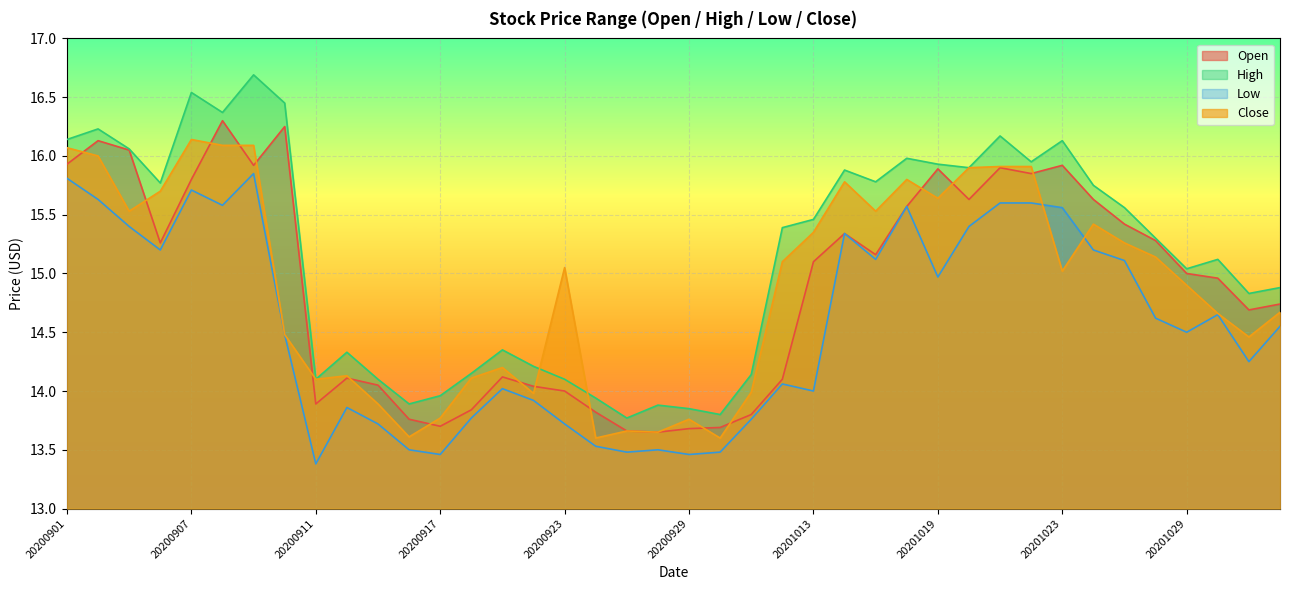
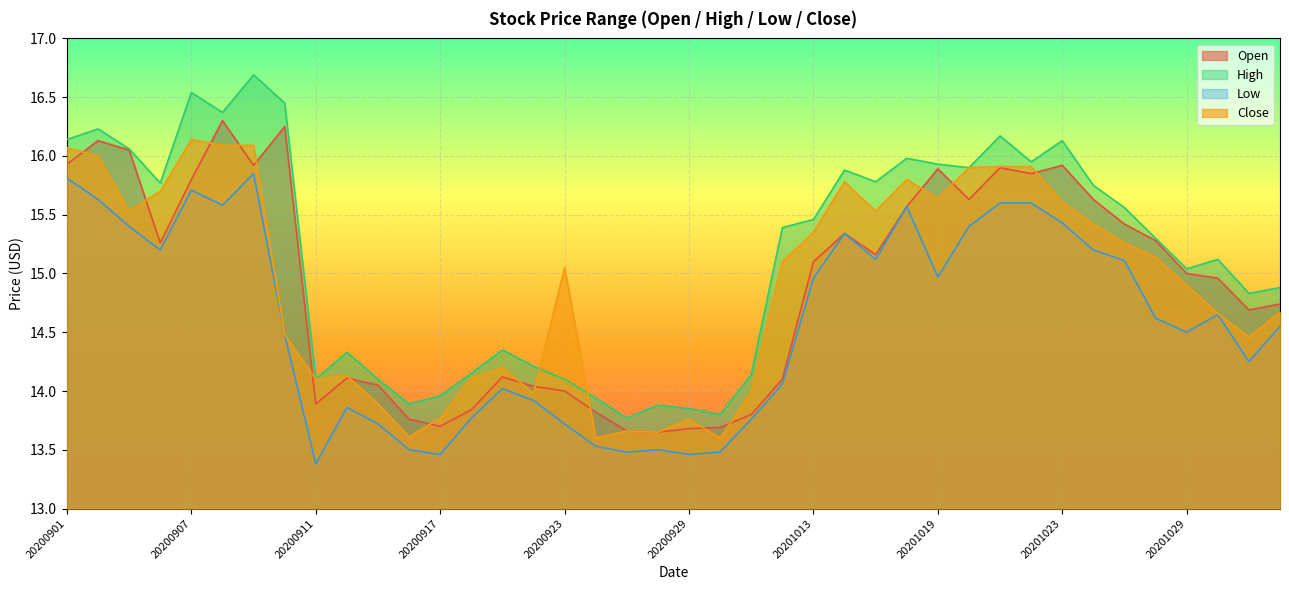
  {
    "Open": {
      "20200901": 15.93,
      "20200907": 15.80,
      "20200911": 13.89,
      "20200917": 13.70,
      "20200923": 14.00,
      "20200929": 13.68,
      "20201013": 15.10,
      "20201019": 15.89,
      "20201023": 15.92,
      "20201029": 15.00
    },
    "High": {
      "20200901": 16.14,
      "20200907": 16.54,
      "20200917": 13.96,
      "20200923": 14.10,
      "20200929": 13.85,
      "20201013": 15.46,
      "20201019": 15.93,
      "20201023": 16.13,
      "20201029": 15.04
    },
    "Low": {
      "20200901": 15.81,
      "20200907": 15.71,
      "20200911": 13.38,
      "20200917": 13.46,
      "20200923": 13.72,
      "20200929": 13.46,
-     "20201013": 14.00,
+     "20201013": 14.96,
      "20201019": 14.97,
-     "20201023": 15.56,
+     "20201023": 15.43,
      "20201029": 14.50
    },
    "Close": {
      "20200901": 16.07,
      "20200907": 16.14,
      "20200917": 13.77,
      "20200923": 15.05,
      "20200929": 13.76,
      "20201013": 15.35,
      "20201019": 15.64,
-     "20201023": 15.02,
+     "20201023": 15.61,
      "20201029": 14.90
    }
  }
